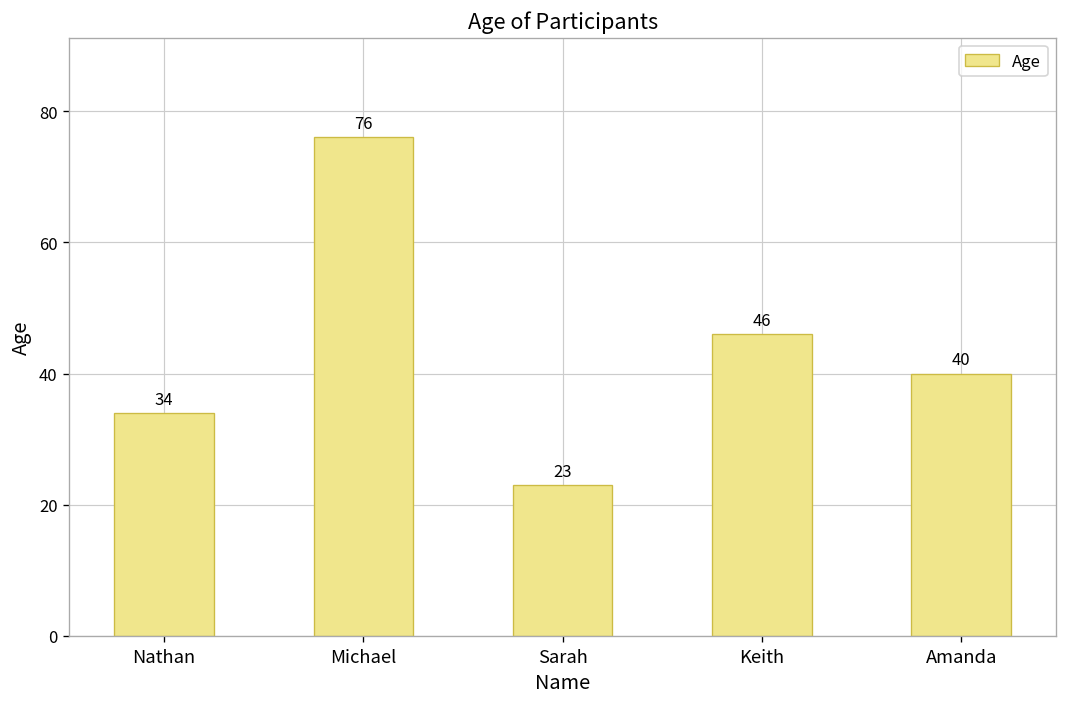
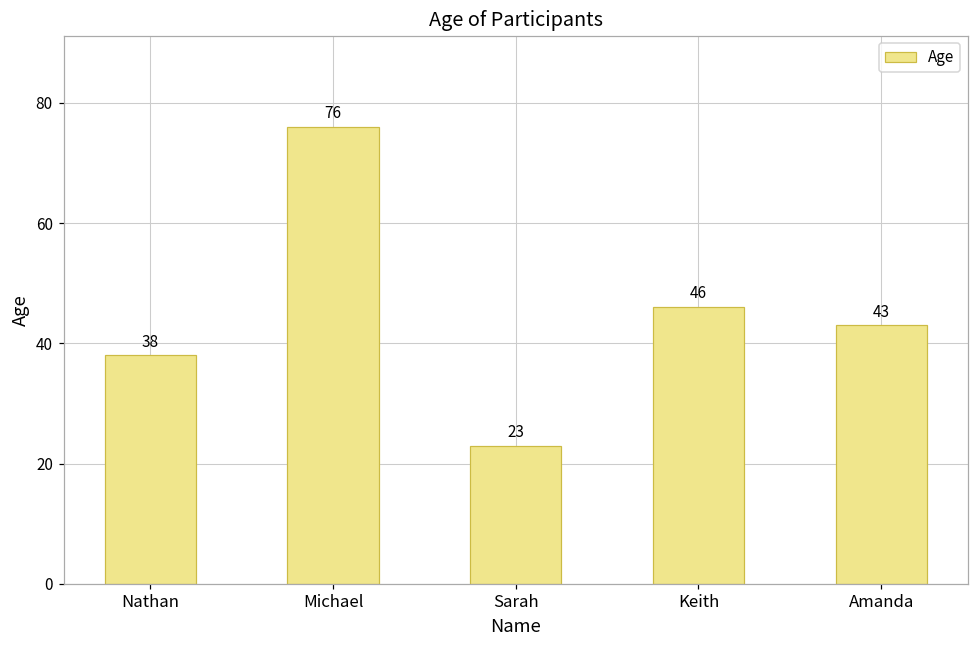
  {
-   "Nathan": 34,
+   "Nathan": 38,
    "Michael": 76,
    "Sarah": 23,
    "Keith": 46,
-   "Amanda": 40
+   "Amanda": 43
  }
